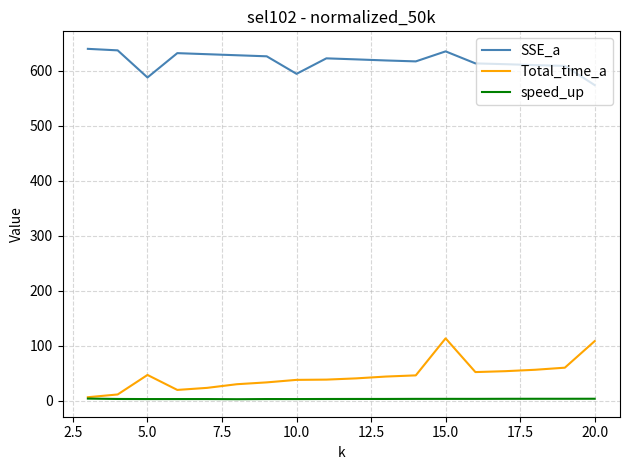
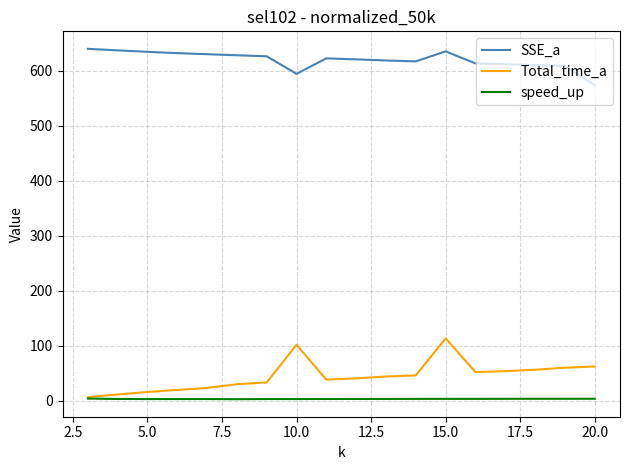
  {
    "SSE_a": {
-     "5.0": 590,
+     "5.0": 630,
      "10.0": 590,
      "15.0": 630
    },
    "Total_time_a": {
-     "5.0": 50,
-     "10.0": 40,
+     "5.0": 20,
+     "10.0": 100,
      "15.0": 110,
-     "20.0": 110
+     "20.0": 60
    },
    "speed_up": {
      "5.0": 0,
      "10.0": 0,
      "15.0": 0,
      "20.0": 0
    }
  }
